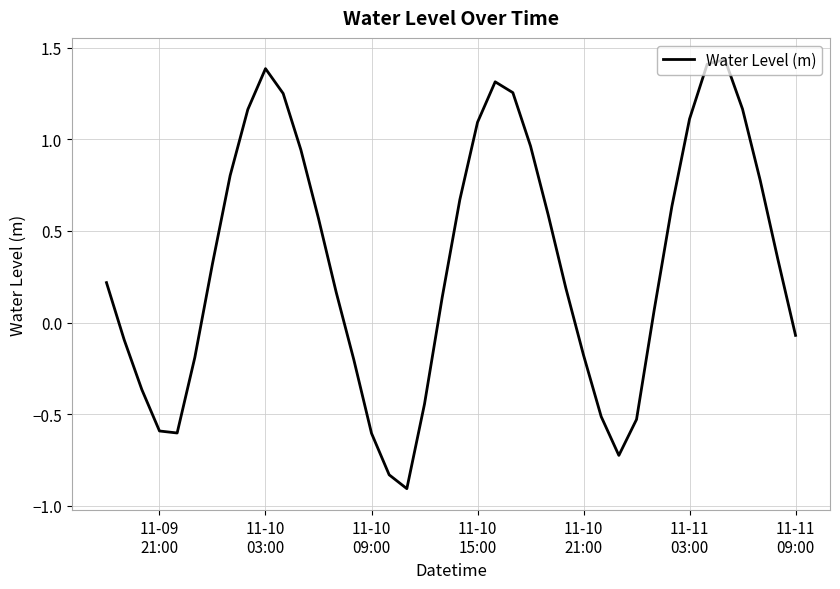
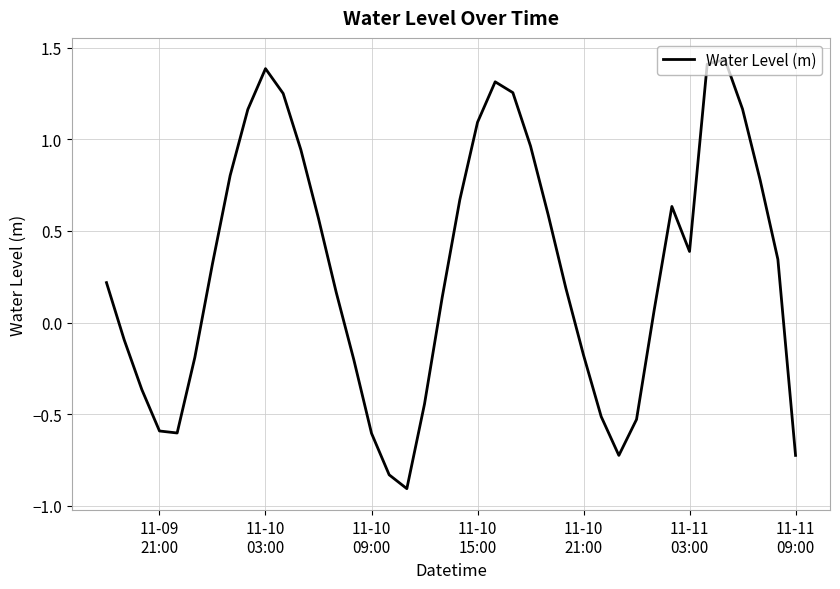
  {
    "11-09 21:00": -0.59,
    "11-10 03:00": 1.39,
    "11-10 09:00": -0.60,
    "11-10 15:00": 1.09,
    "11-10 21:00": -0.18,
-   "11-11 03:00": 1.11,
-   "11-11 09:00": -0.07
+   "11-11 03:00": 0.39,
+   "11-11 09:00": -0.73
  }
